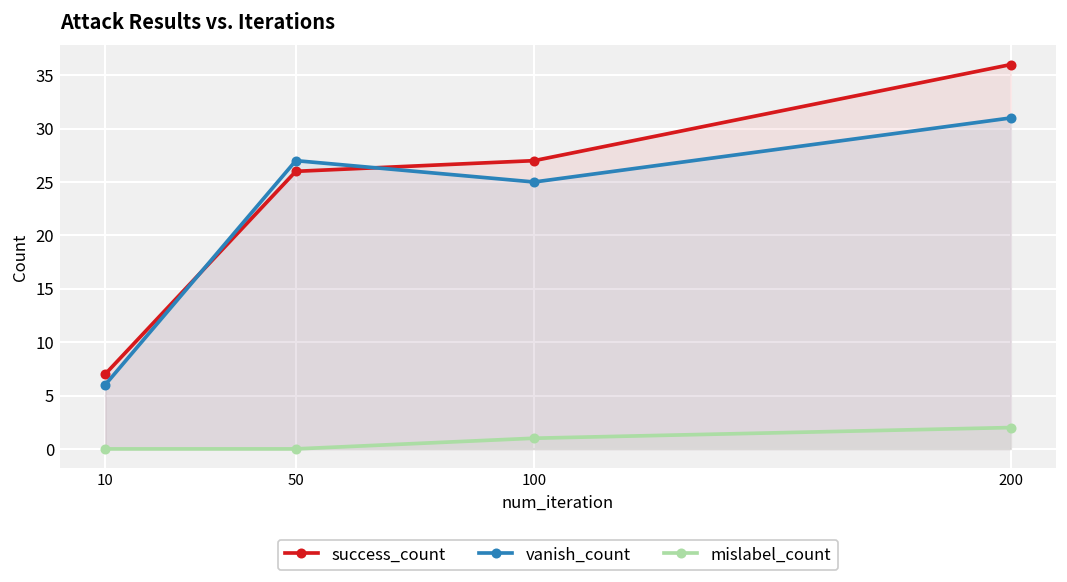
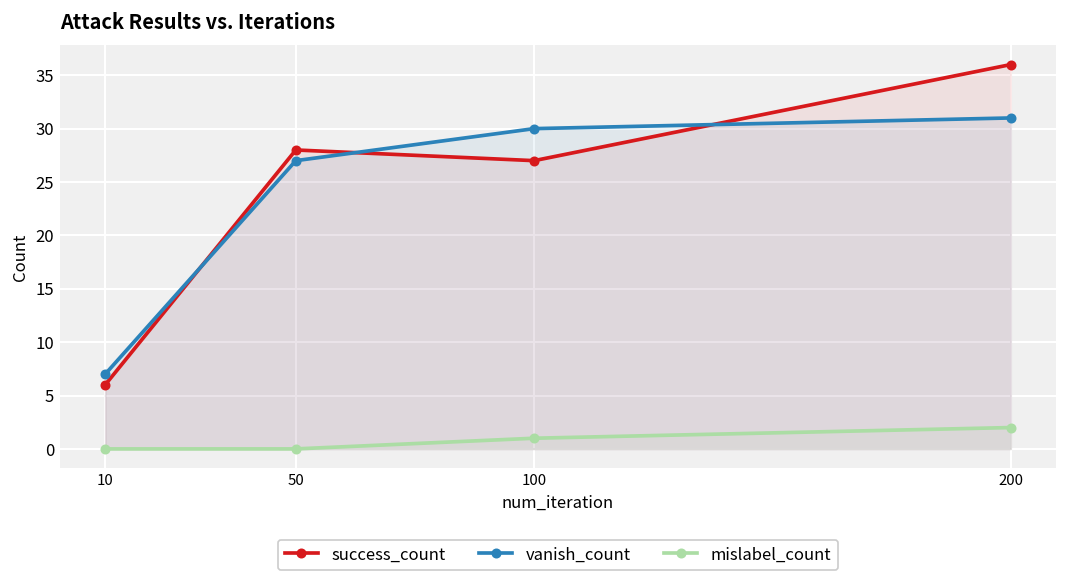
  {
    "success_count": {
-     "10": 7,
-     "50": 26,
+     "10": 6,
+     "50": 28,
      "100": 27,
      "200": 36
    },
    "vanish_count": {
-     "10": 6,
+     "10": 7,
      "50": 27,
-     "100": 25,
+     "100": 30,
      "200": 31
    },
    "mislabel_count": {
      "10": 0,
      "50": 0,
      "100": 1,
      "200": 2
    }
  }
